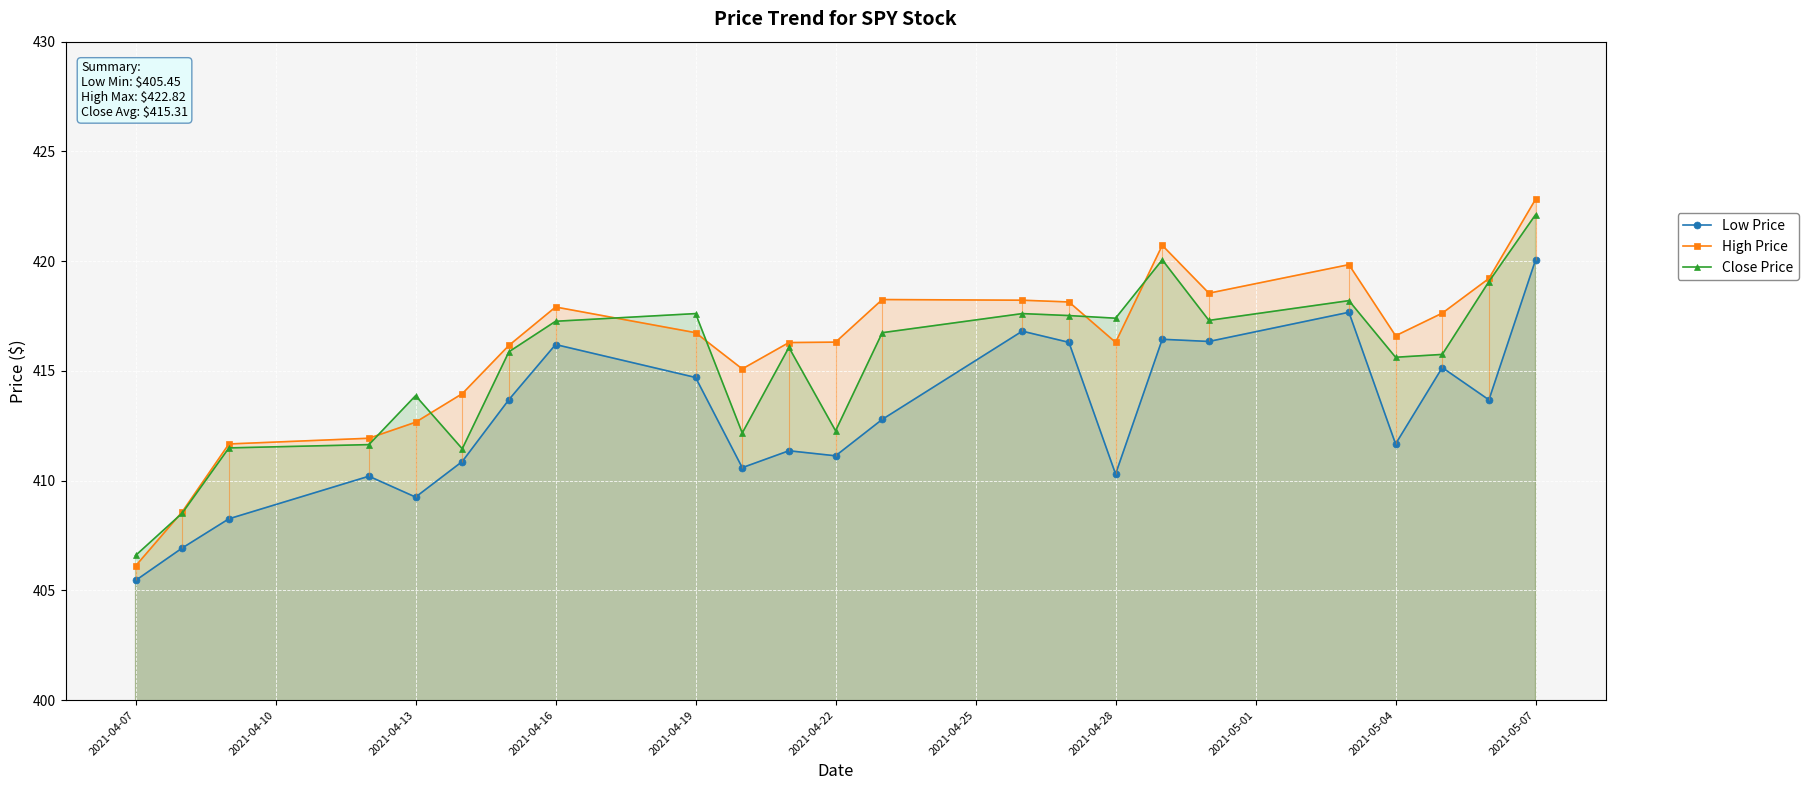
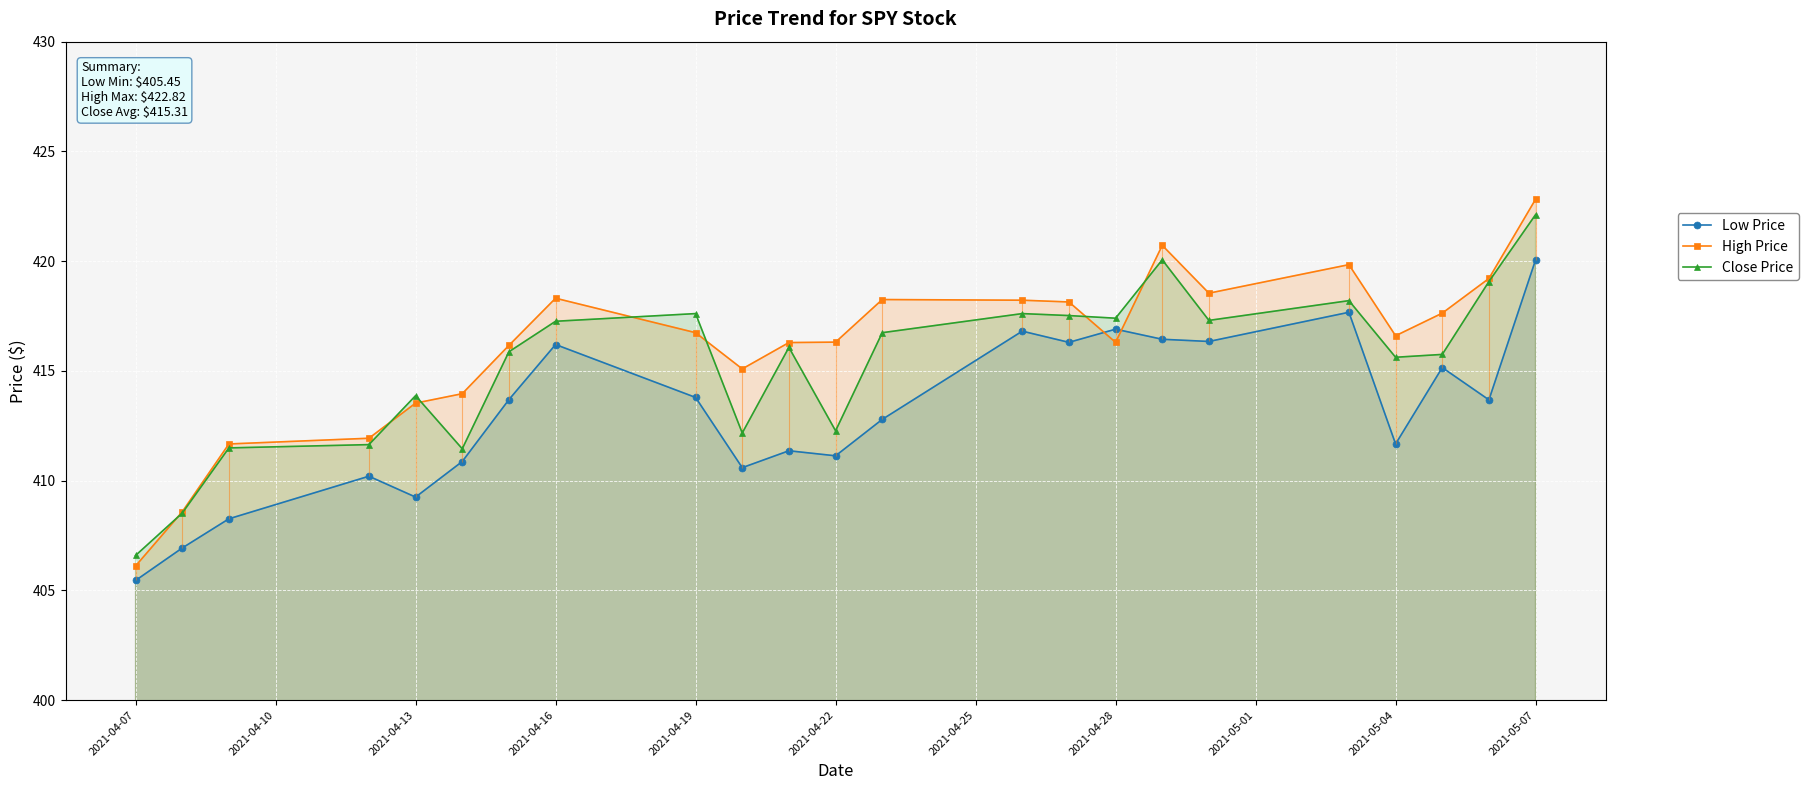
  {
    "Low Price": {
      "2021-04-07": 405.5,
      "2021-04-13": 409.3,
      "2021-04-16": 416.2,
-     "2021-04-19": 414.7,
+     "2021-04-19": 413.8,
      "2021-04-22": 411.1,
-     "2021-04-28": 410.3,
+     "2021-04-28": 416.9,
      "2021-05-04": 411.7,
      "2021-05-07": 420.1
    },
    "High Price": {
      "2021-04-07": 406.1,
-     "2021-04-13": 412.7,
-     "2021-04-16": 417.9,
+     "2021-04-13": 413.5,
+     "2021-04-16": 418.3,
      "2021-04-19": 416.7,
      "2021-04-22": 416.3,
      "2021-04-28": 416.3,
      "2021-05-04": 416.6,
      "2021-05-07": 422.8
    },
    "Close Price": {
      "2021-04-07": 406.6,
      "2021-04-13": 413.9,
      "2021-04-16": 417.3,
      "2021-04-19": 417.6,
      "2021-04-22": 412.3,
      "2021-04-28": 417.4,
      "2021-05-04": 415.6,
      "2021-05-07": 422.1
    }
  }
